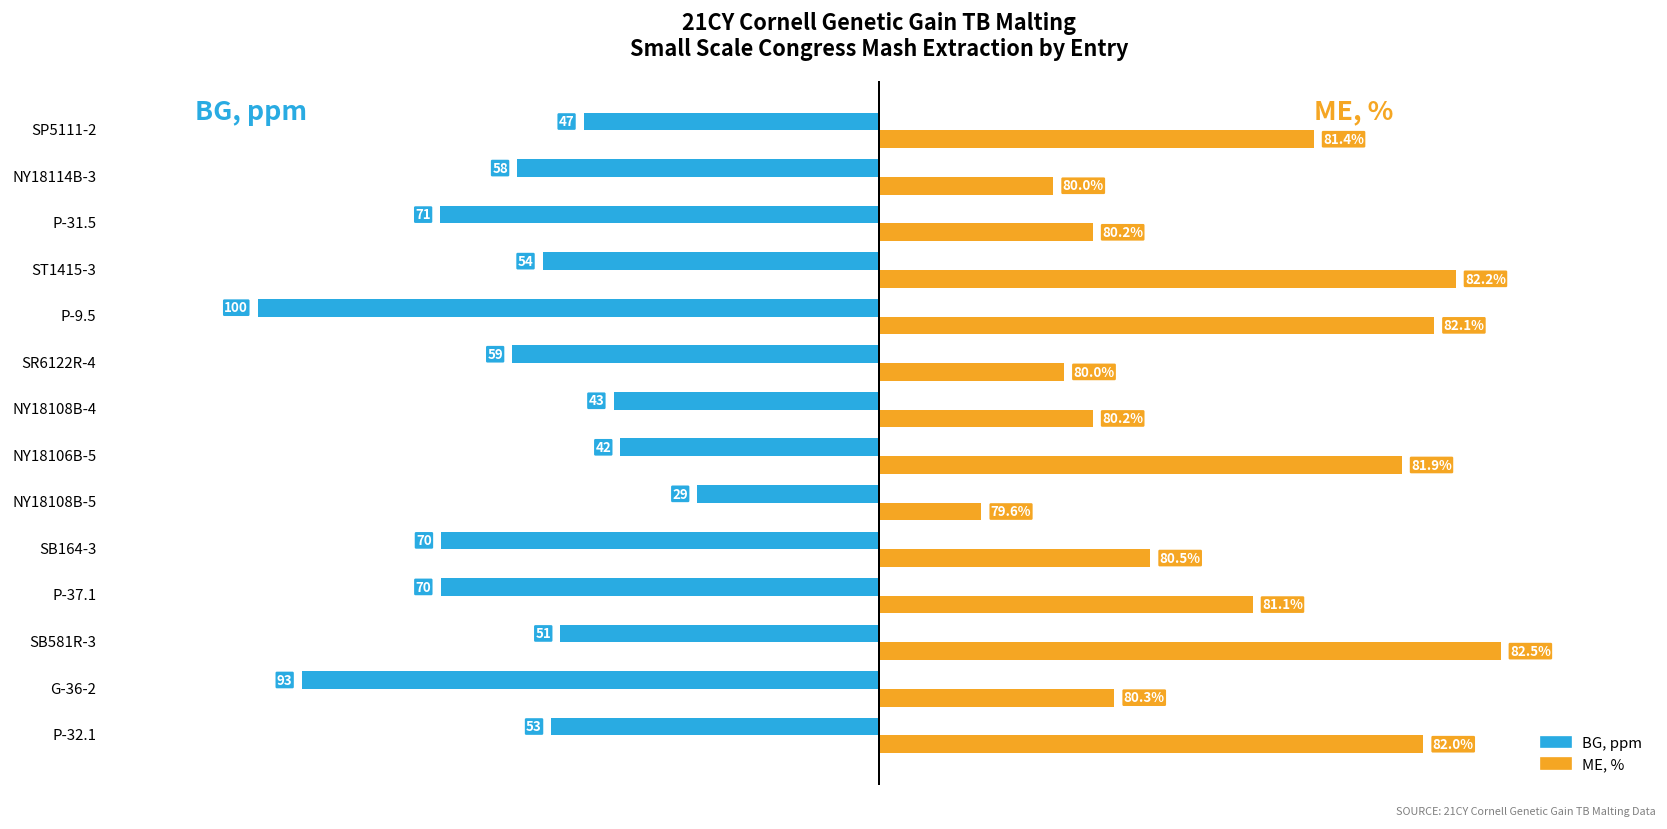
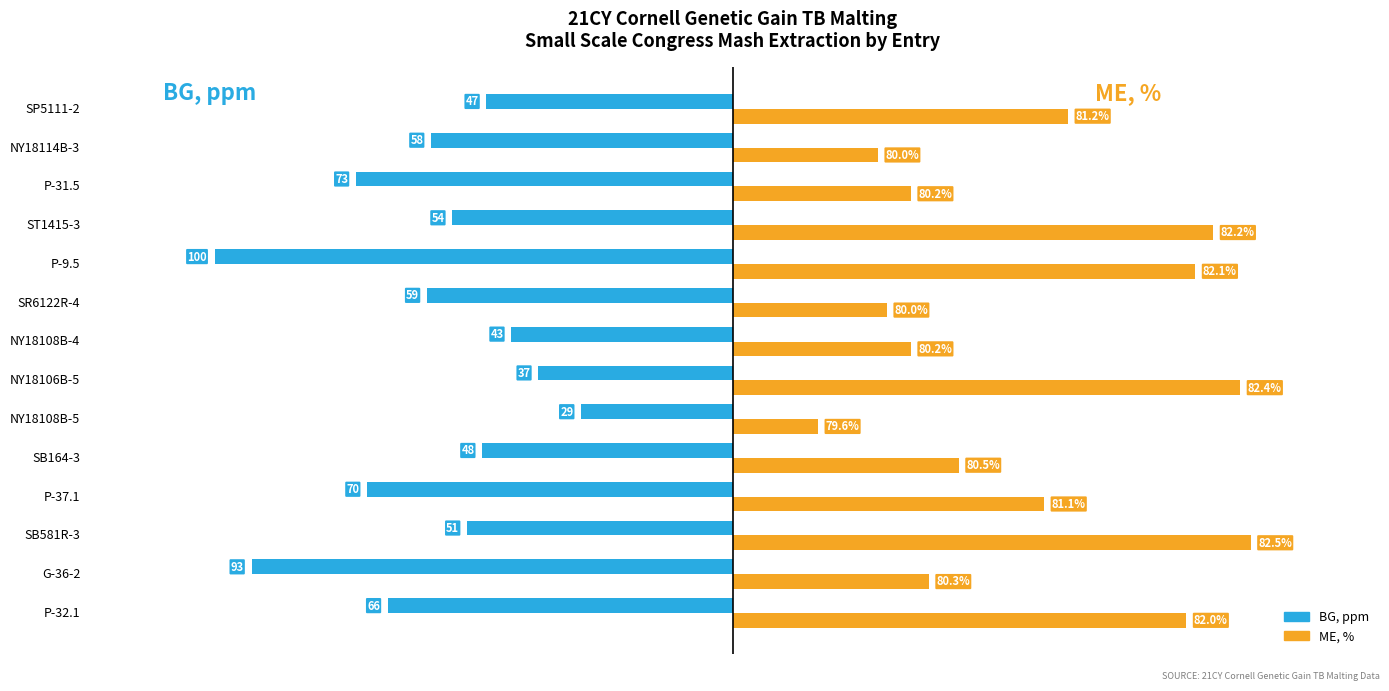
  {
    "BG, ppm": {
-     "P-31.5": "71",
-     "NY18106B-5": "42",
-     "SB164-3": "70",
-     "P-32.1": "53"
+     "P-31.5": "73",
+     "NY18106B-5": "37",
+     "SB164-3": "48",
+     "P-32.1": "66"
    },
    "ME, %": {
-     "SP5111-2": "81.4%",
-     "NY18106B-5": "81.9%"
+     "SP5111-2": "81.2%",
+     "NY18106B-5": "82.4%"
    }
  }
